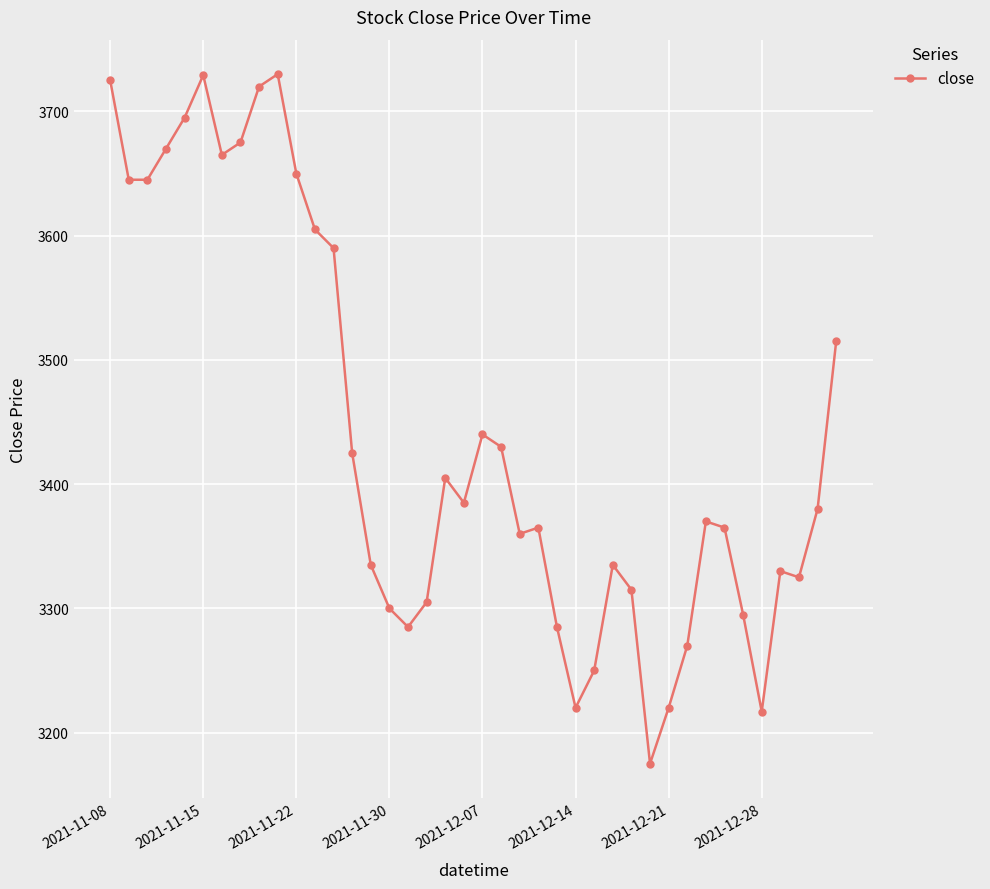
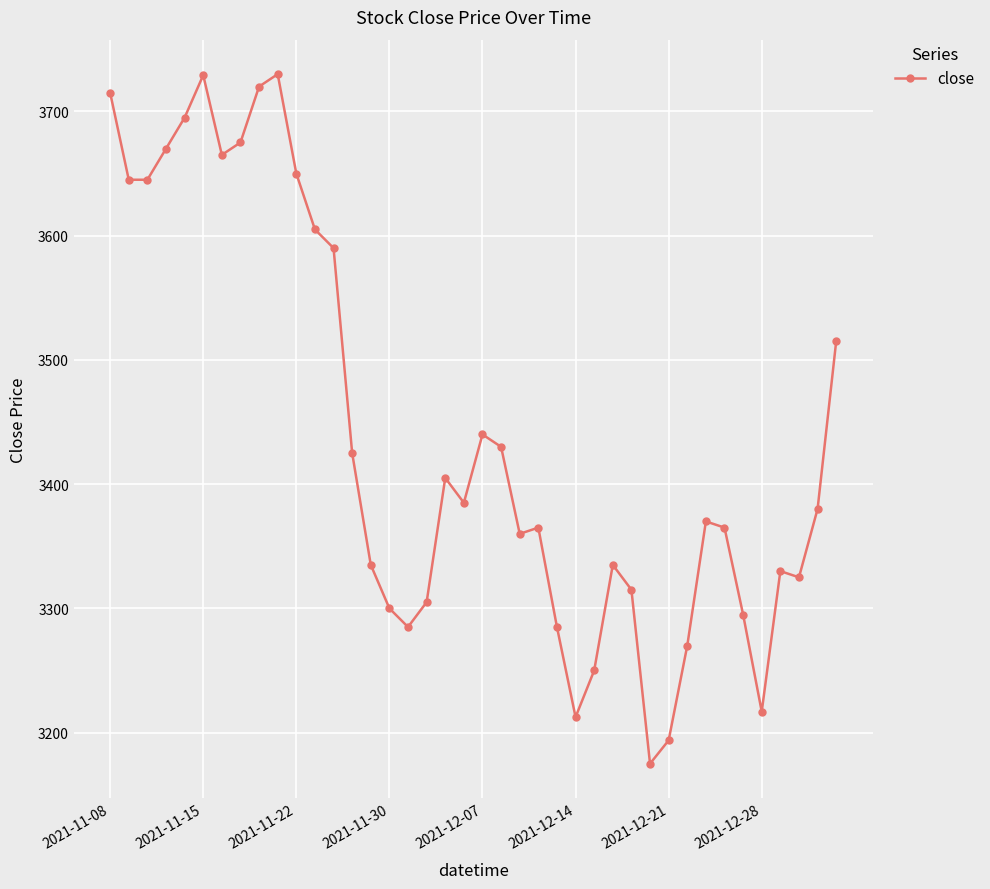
  {
-   "2021-11-08": 3725,
+   "2021-11-08": 3715,
    "2021-11-15": 3729,
    "2021-11-22": 3650,
    "2021-11-30": 3300,
    "2021-12-07": 3440,
-   "2021-12-14": 3220,
-   "2021-12-21": 3220,
+   "2021-12-14": 3213,
+   "2021-12-21": 3194,
    "2021-12-28": 3217
  }
